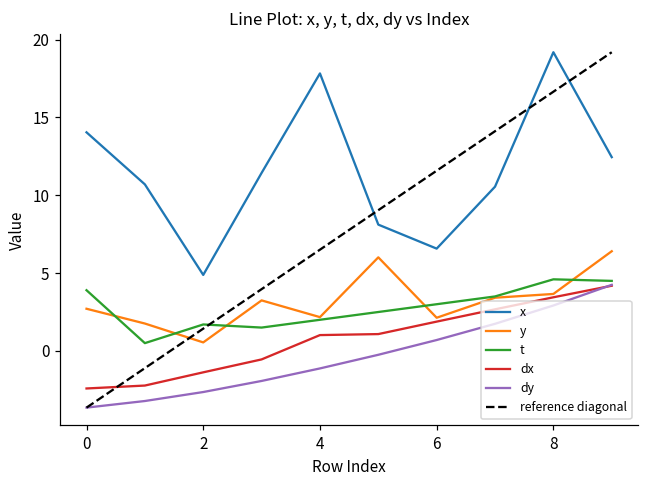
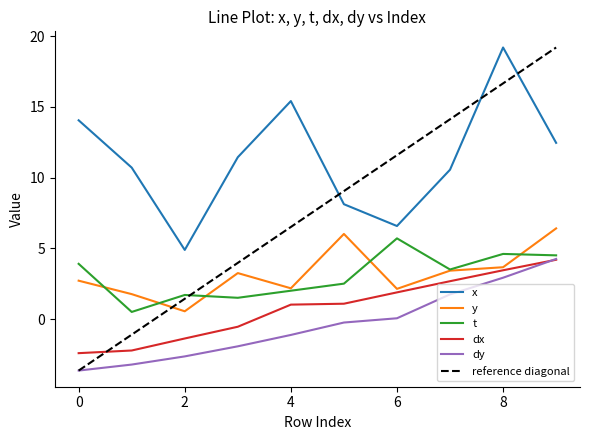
  {
    "x": {
      "0": 14.0,
      "2": 4.9,
-     "4": 17.8,
+     "4": 15.4,
      "6": 6.6,
      "8": 19.2
    },
    "y": {
      "0": 2.7,
      "2": 0.5,
      "6": 2.1,
      "8": 3.7
    },
    "t": {
      "0": 3.9,
      "2": 1.7,
-     "6": 3.0,
+     "6": 5.7,
      "8": 4.6
    },
    "dx": {
      "0": -2.4,
      "2": -1.4,
      "4": 1.0,
      "6": 1.9,
      "8": 3.4
    },
    "dy": {
      "2": -2.6,
      "4": -1.1,
-     "6": 0.7,
+     "6": 0.1,
      "8": 2.9
    }
  }
